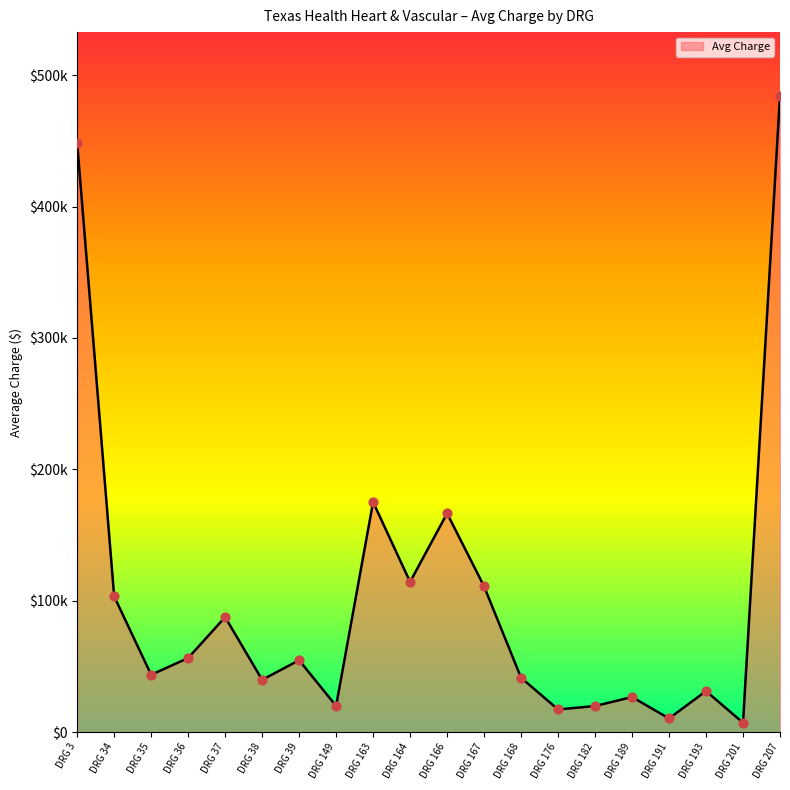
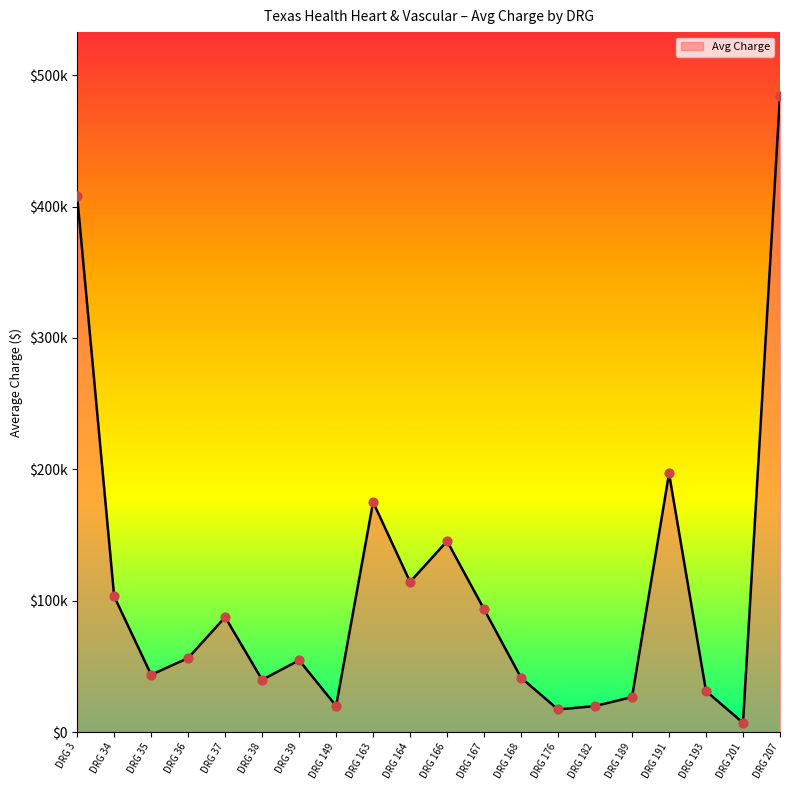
  {
-   "DRG 3": "$448000",
+   "DRG 3": "$408000",
    "DRG 34": "$103000",
    "DRG 35": "$44000",
    "DRG 36": "$56000",
    "DRG 37": "$88000",
    "DRG 38": "$40000",
    "DRG 39": "$55000",
    "DRG 149": "$20000",
    "DRG 163": "$175000",
    "DRG 164": "$114000",
-   "DRG 166": "$166000",
-   "DRG 167": "$111000",
+   "DRG 166": "$145000",
+   "DRG 167": "$93000",
    "DRG 168": "$41000",
    "DRG 176": "$17000",
    "DRG 182": "$20000",
    "DRG 189": "$27000",
-   "DRG 191": "$10000",
+   "DRG 191": "$197000",
    "DRG 193": "$31000",
    "DRG 201": "$7000",
    "DRG 207": "$484000"
  }
